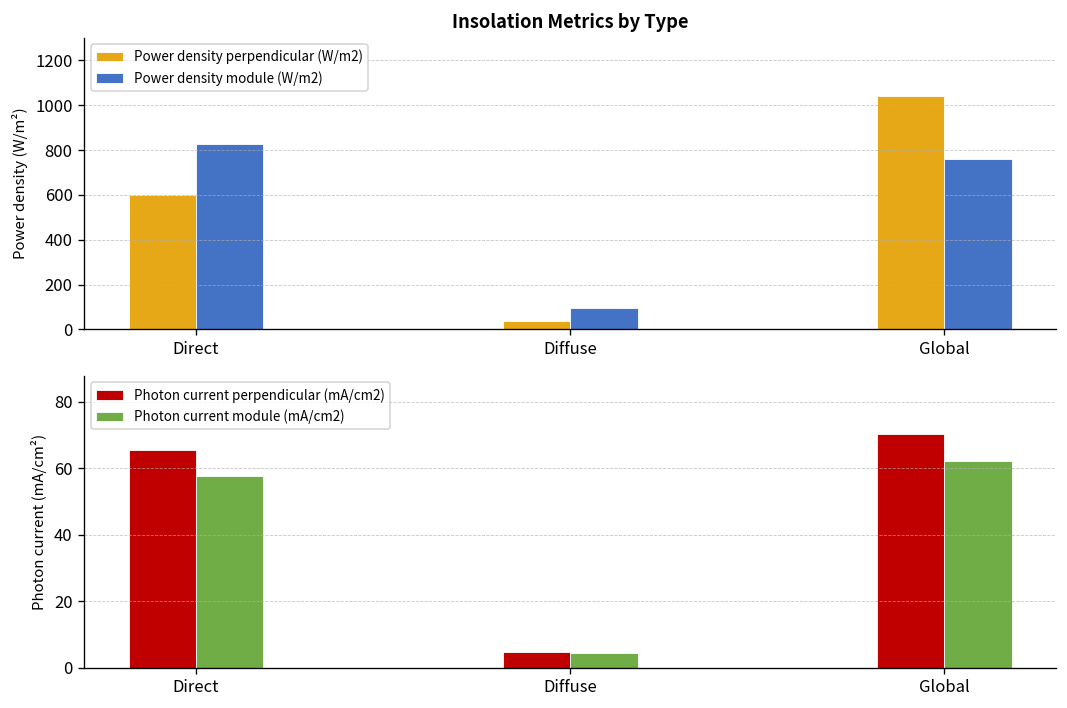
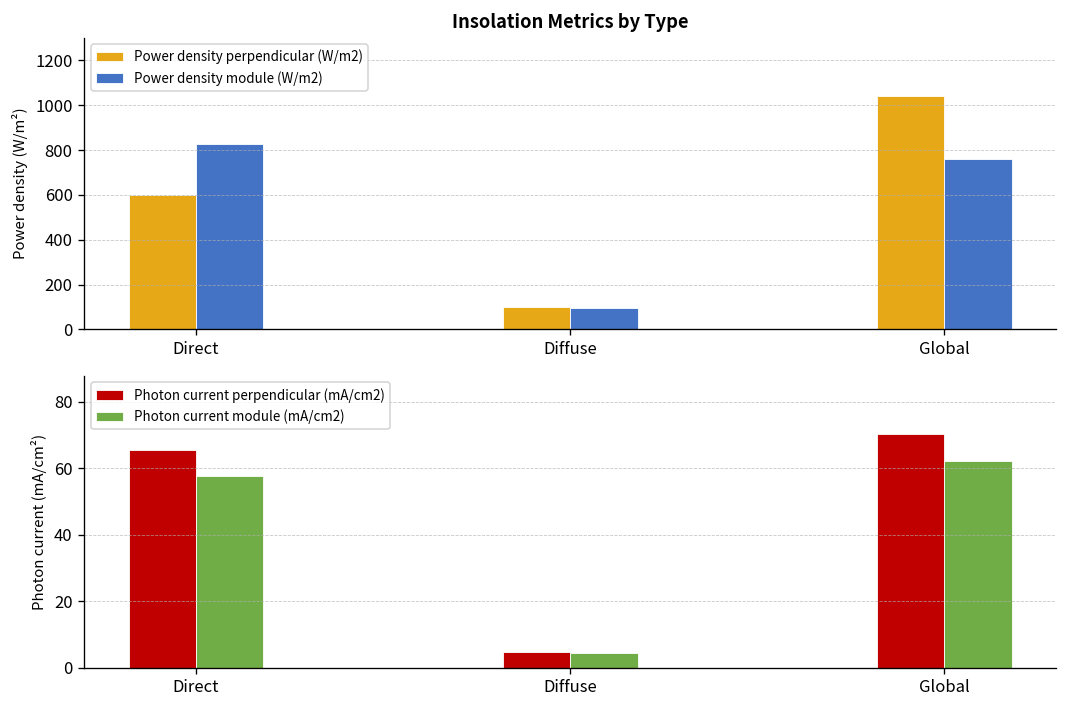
  {
    "Insolation Metrics by Type": {
      "Power density perpendicular (W/m2)": {
        "Direct": 600,
-       "Diffuse": 40,
+       "Diffuse": 100,
        "Global": 1040
      },
      "Power density module (W/m2)": {
        "Direct": 830,
        "Diffuse": 100,
        "Global": 760
      }
    }
  }
